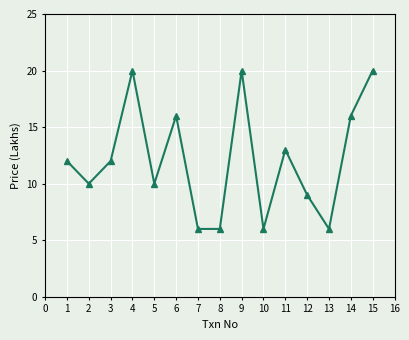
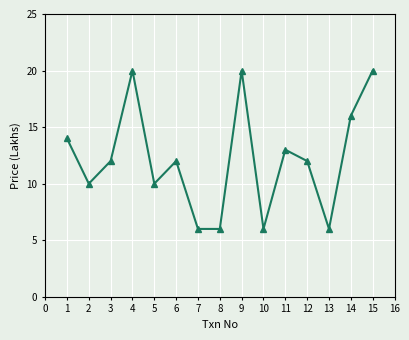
  {
-   "1": 12,
+   "1": 14,
    "2": 10,
    "3": 12,
    "4": 20,
    "5": 10,
-   "6": 16,
+   "6": 12,
    "7": 6,
    "8": 6,
    "9": 20,
    "10": 6,
    "11": 13,
-   "12": 9,
+   "12": 12,
    "13": 6,
    "14": 16,
    "15": 20
  }
